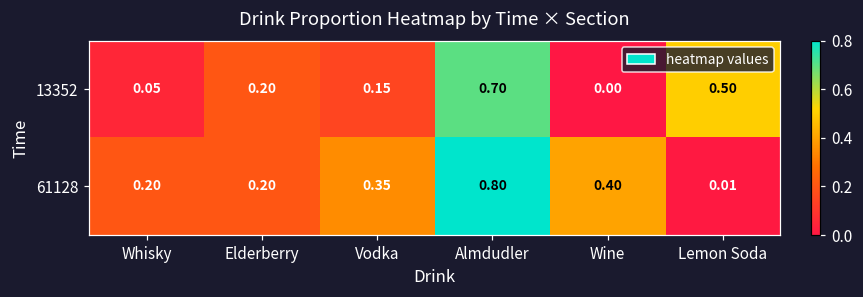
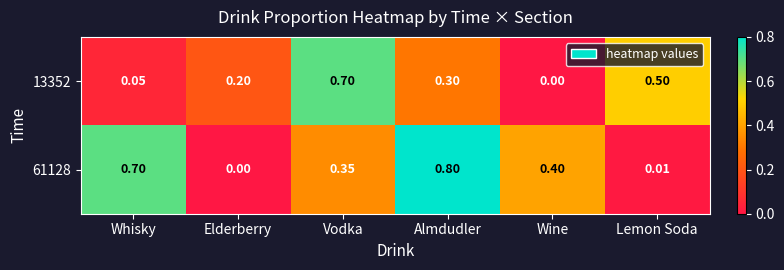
  {
    "13352": {
      "Whisky": 0.05,
      "Elderberry": 0.20,
-     "Vodka": 0.15,
-     "Almdudler": 0.70,
+     "Vodka": 0.70,
+     "Almdudler": 0.30,
      "Wine": 0.00,
      "Lemon Soda": 0.50
    },
    "61128": {
-     "Whisky": 0.20,
-     "Elderberry": 0.20,
+     "Whisky": 0.70,
+     "Elderberry": 0.00,
      "Vodka": 0.35,
      "Almdudler": 0.80,
      "Wine": 0.40,
      "Lemon Soda": 0.01
    }
  }
